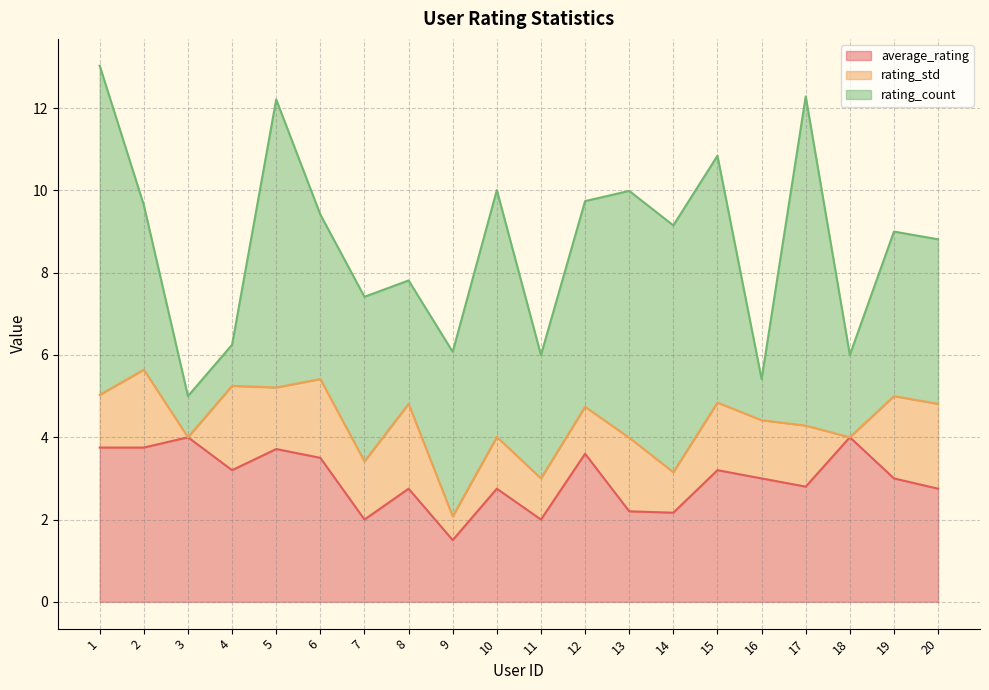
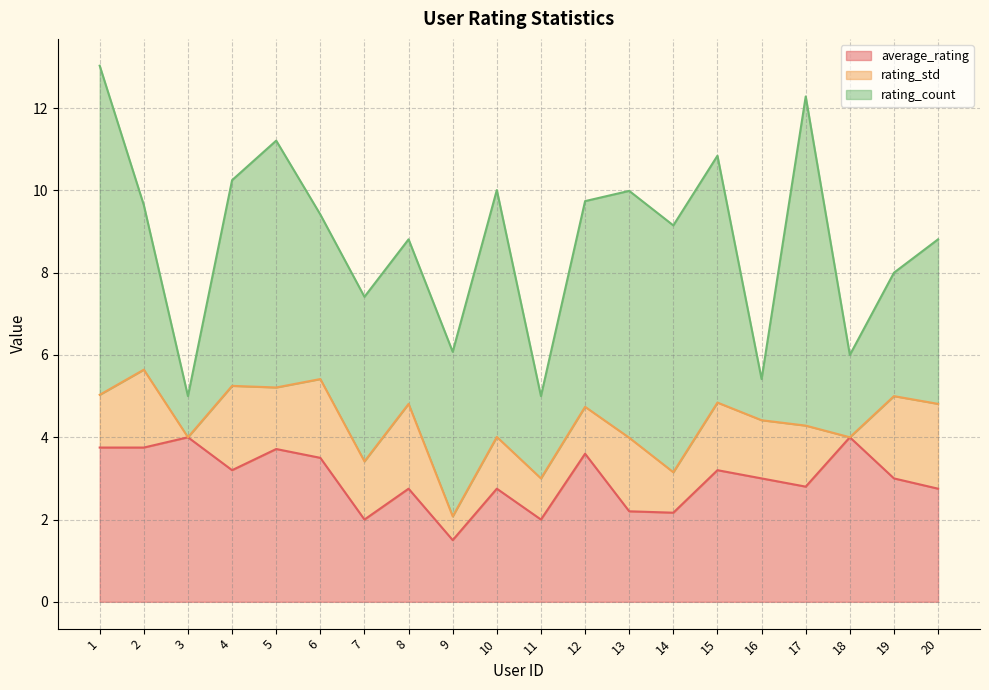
  {
    "rating_count": {
      "1": 8,
      "2": 4,
      "3": 1,
-     "4": 1,
-     "5": 7,
+     "4": 5,
+     "5": 6,
      "6": 4,
      "7": 4,
-     "8": 3,
+     "8": 4,
      "9": 4,
      "10": 6,
-     "11": 3,
+     "11": 2,
      "12": 5,
      "13": 6,
      "14": 6,
      "15": 6,
      "16": 1,
      "17": 8,
      "18": 2,
-     "19": 4,
+     "19": 3,
      "20": 4
    }
  }
